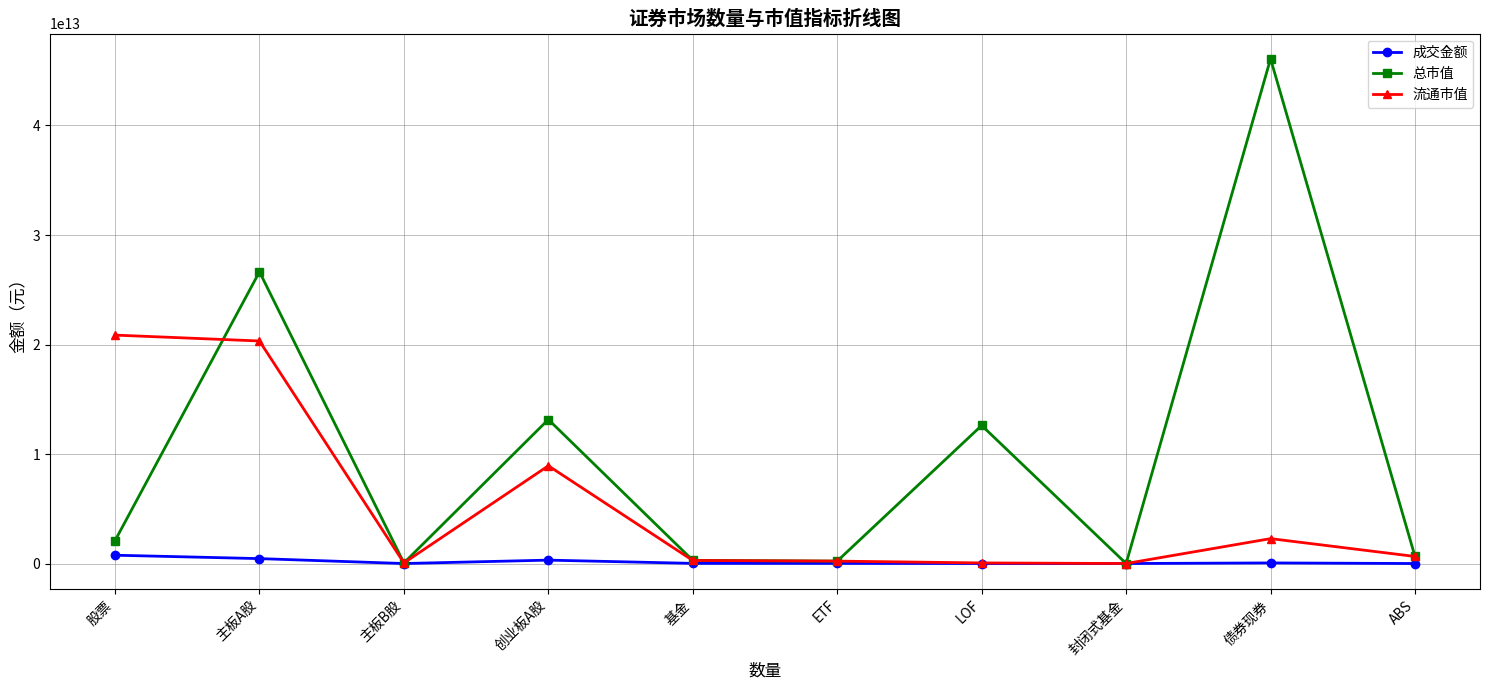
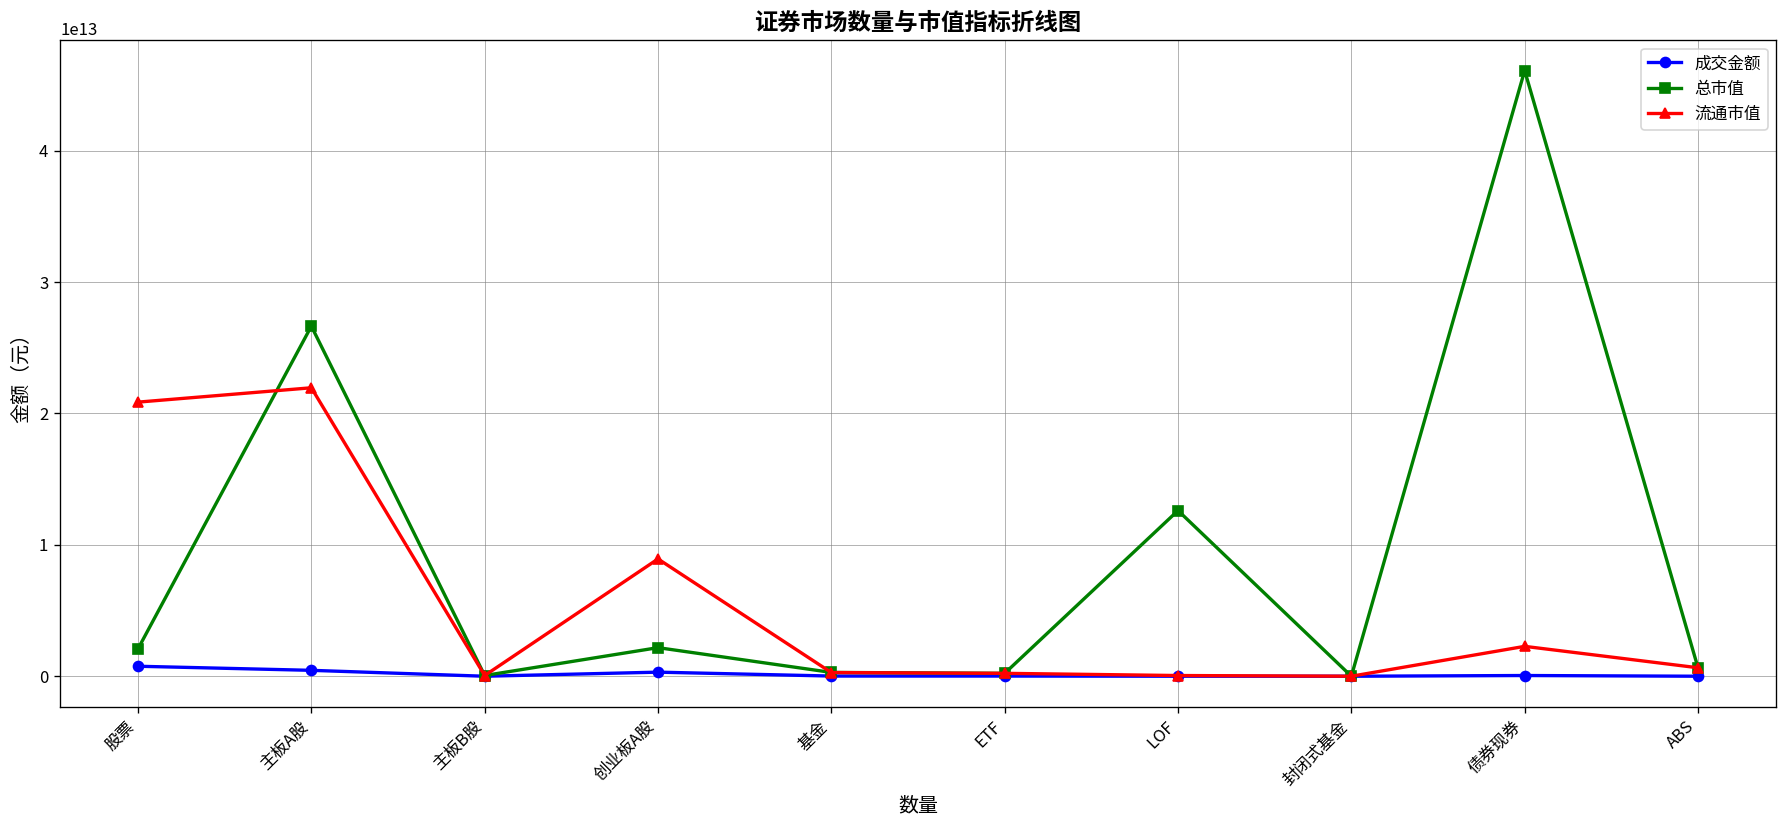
  {
    "成交金额": {
      "股票": 800000000000,
      "主板A股": 400000000000,
      "创业板A股": 300000000000,
      "基金": 0,
      "债券现券": 100000000000,
      "ABS": 0
    },
    "总市值": {
      "股票": 2100000000000,
      "主板A股": 26600000000000,
-     "创业板A股": 13200000000000,
+     "创业板A股": 2200000000000,
      "LOF": 12600000000000,
      "债券现券": 46100000000000
    },
    "流通市值": {
      "股票": 20900000000000,
-     "主板A股": 20300000000000,
+     "主板A股": 22000000000000,
      "创业板A股": 8900000000000,
      "债券现券": 2300000000000
    }
  }
